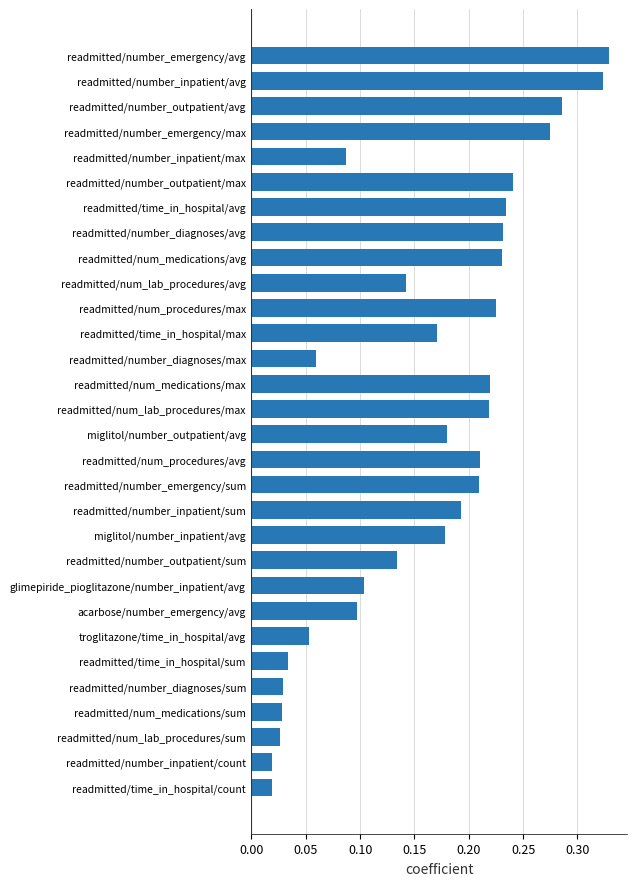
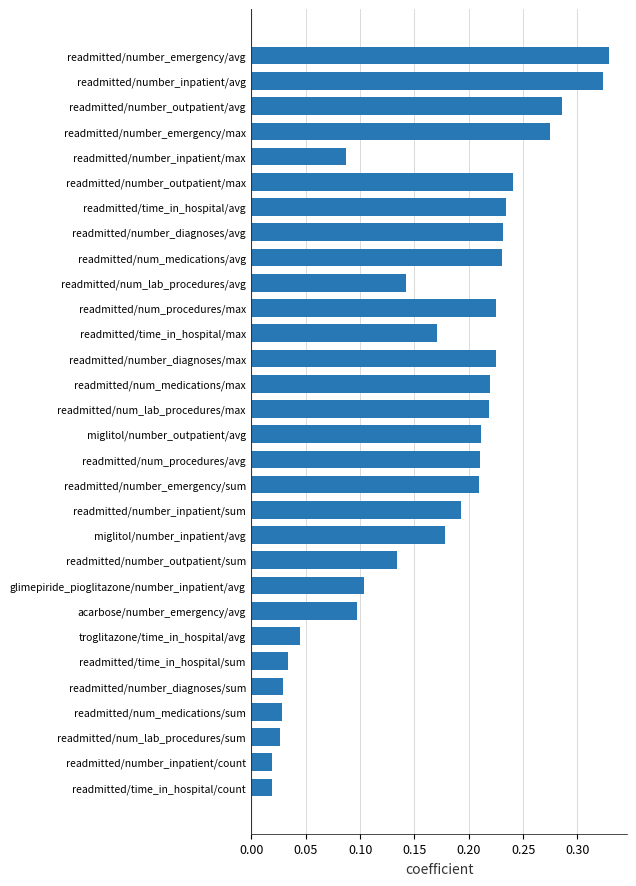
  {
    "readmitted/number_emergency/avg": 0.329,
    "readmitted/number_inpatient/avg": 0.324,
    "readmitted/number_outpatient/avg": 0.286,
    "readmitted/number_emergency/max": 0.275,
    "readmitted/number_inpatient/max": 0.087,
    "readmitted/number_outpatient/max": 0.240,
    "readmitted/time_in_hospital/avg": 0.234,
    "readmitted/number_diagnoses/avg": 0.231,
    "readmitted/num_medications/avg": 0.231,
    "readmitted/num_lab_procedures/avg": 0.142,
    "readmitted/num_procedures/max": 0.225,
    "readmitted/time_in_hospital/max": 0.171,
-   "readmitted/number_diagnoses/max": 0.059,
+   "readmitted/number_diagnoses/max": 0.225,
    "readmitted/num_medications/max": 0.220,
    "readmitted/num_lab_procedures/max": 0.218,
-   "miglitol/number_outpatient/avg": 0.180,
+   "miglitol/number_outpatient/avg": 0.211,
    "readmitted/num_procedures/avg": 0.210,
    "readmitted/number_emergency/sum": 0.209,
    "readmitted/number_inpatient/sum": 0.193,
    "miglitol/number_inpatient/avg": 0.178,
    "readmitted/number_outpatient/sum": 0.134,
    "glimepiride_pioglitazone/number_inpatient/avg": 0.103,
    "acarbose/number_emergency/avg": 0.097,
-   "troglitazone/time_in_hospital/avg": 0.053,
+   "troglitazone/time_in_hospital/avg": 0.045,
    "readmitted/time_in_hospital/sum": 0.034,
    "readmitted/number_diagnoses/sum": 0.029,
    "readmitted/num_medications/sum": 0.028,
    "readmitted/num_lab_procedures/sum": 0.026,
    "readmitted/number_inpatient/count": 0.019,
    "readmitted/time_in_hospital/count": 0.019
  }
